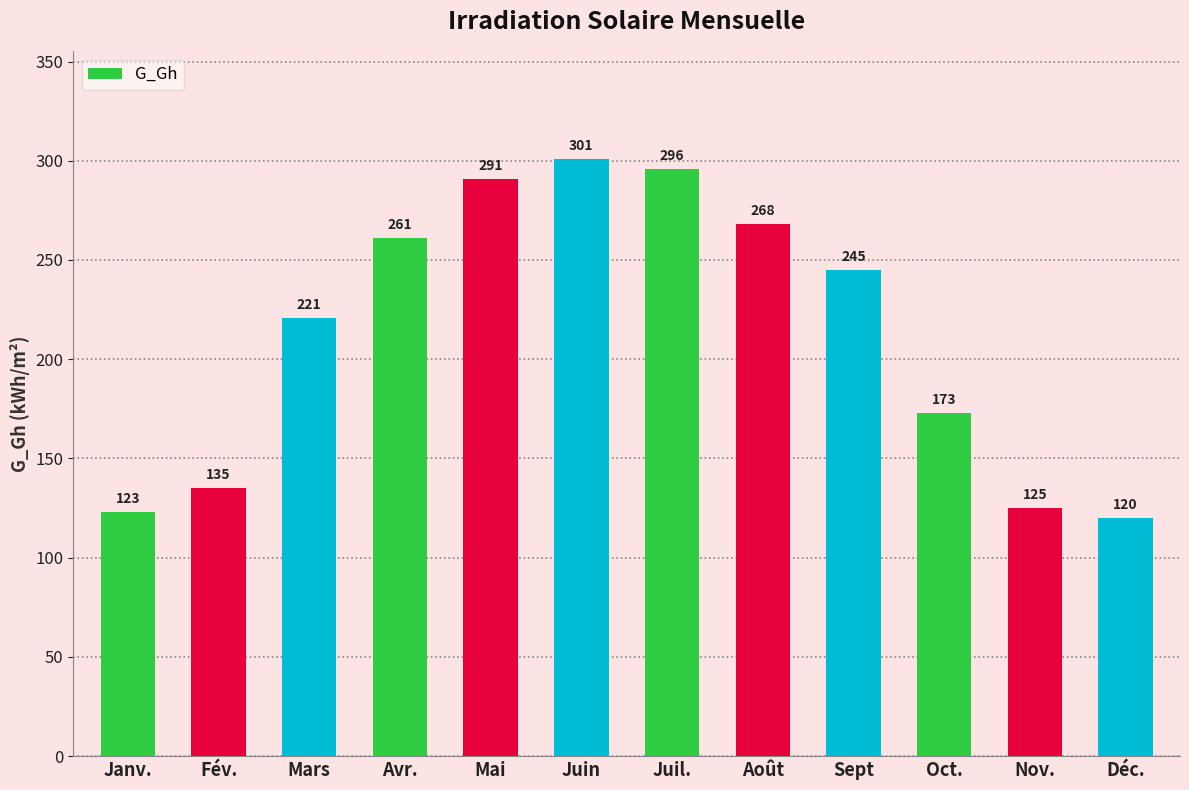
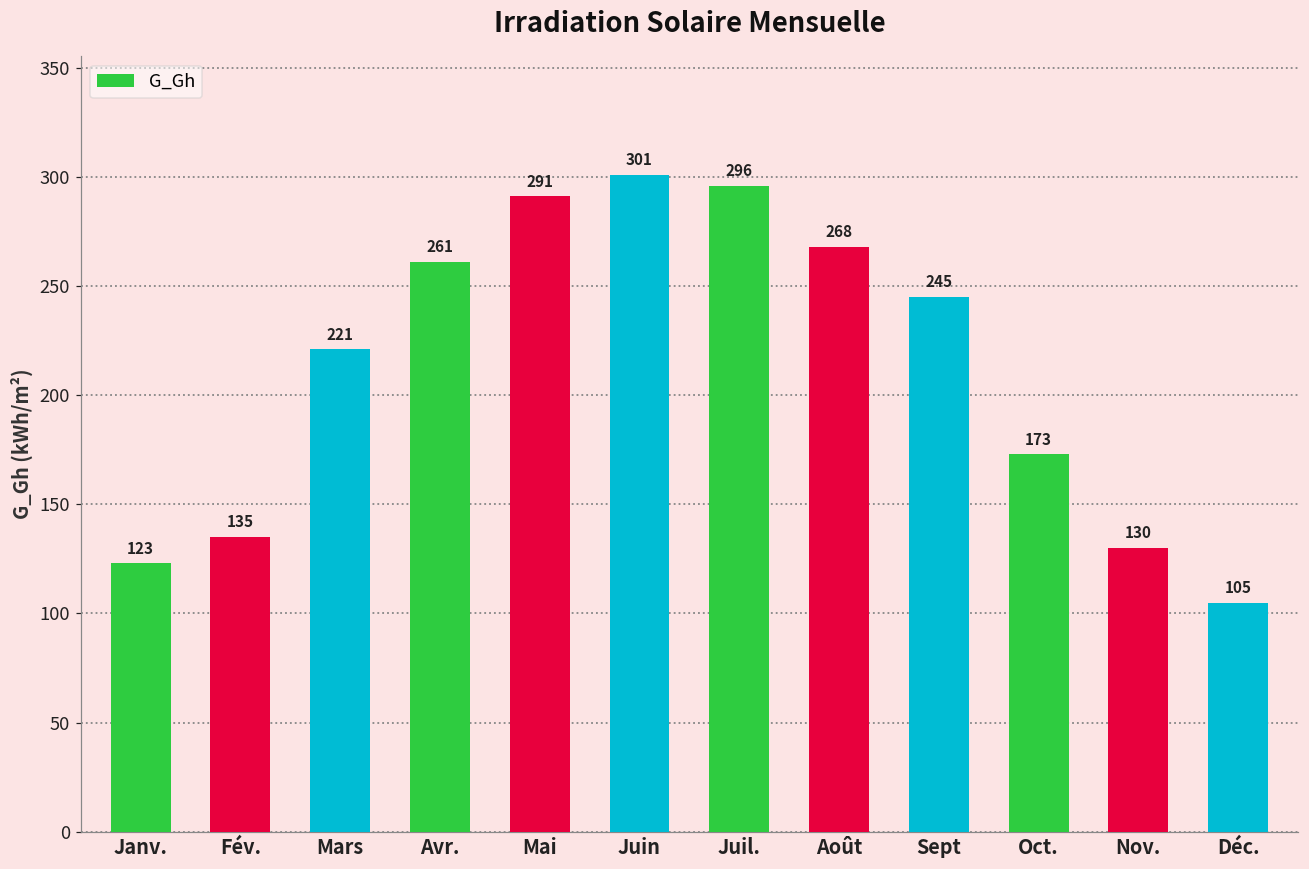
  {
    "Janv.": 123,
    "Fév.": 135,
    "Mars": 221,
    "Avr.": 261,
    "Mai": 291,
    "Juin": 301,
    "Juil.": 296,
    "Août": 268,
    "Sept": 245,
    "Oct.": 173,
-   "Nov.": 125,
-   "Déc.": 120
+   "Nov.": 130,
+   "Déc.": 105
  }
